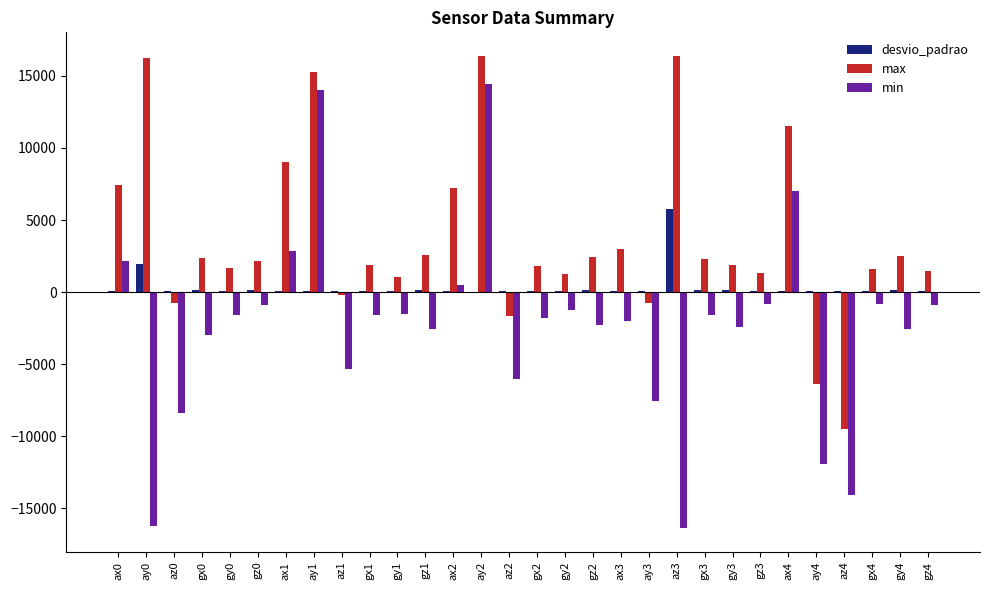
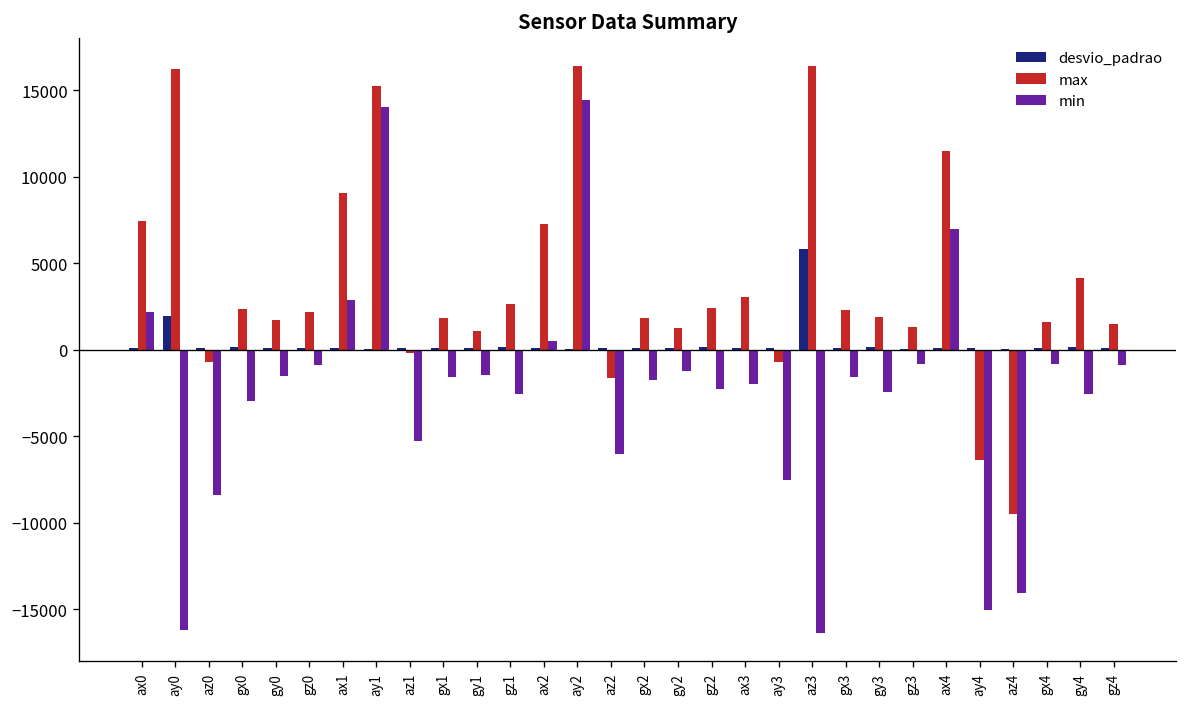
  {
    "desvio_padrao": {
      "ay0": 1900,
      "az3": 5800
    },
    "max": {
      "ax0": 7400,
      "ay0": 16200,
      "az0": -700,
      "gx0": 2400,
      "gy0": 1700,
      "gz0": 2200,
      "ax1": 9000,
      "ay1": 15200,
      "az1": -200,
      "gx1": 1900,
      "gy1": 1100,
      "gz1": 2600,
      "ax2": 7300,
      "ay2": 16400,
      "az2": -1700,
      "gx2": 1800,
      "gy2": 1300,
      "gz2": 2400,
      "ax3": 3000,
      "ay3": -700,
      "az3": 16400,
      "gx3": 2300,
      "gy3": 1900,
      "gz3": 1300,
      "ax4": 11500,
      "ay4": -6400,
      "az4": -9500,
      "gx4": 1600,
-     "gy4": 2500,
+     "gy4": 4200,
      "gz4": 1500
    },
    "min": {
      "ax0": 2200,
      "ay0": -16200,
      "az0": -8400,
      "gx0": -3000,
      "gy0": -1600,
      "gz0": -900,
      "ax1": 2800,
      "ay1": 14000,
      "az1": -5300,
      "gx1": -1600,
      "gy1": -1500,
      "gz1": -2600,
      "ax2": 500,
      "ay2": 14400,
      "az2": -6000,
      "gx2": -1800,
      "gy2": -1200,
      "gz2": -2300,
      "ax3": -2000,
      "ay3": -7500,
      "az3": -16400,
      "gx3": -1600,
      "gy3": -2400,
      "gz3": -900,
      "ax4": 7000,
-     "ay4": -11900,
+     "ay4": -15000,
      "az4": -14100,
      "gx4": -800,
      "gy4": -2600,
      "gz4": -900
    }
  }
